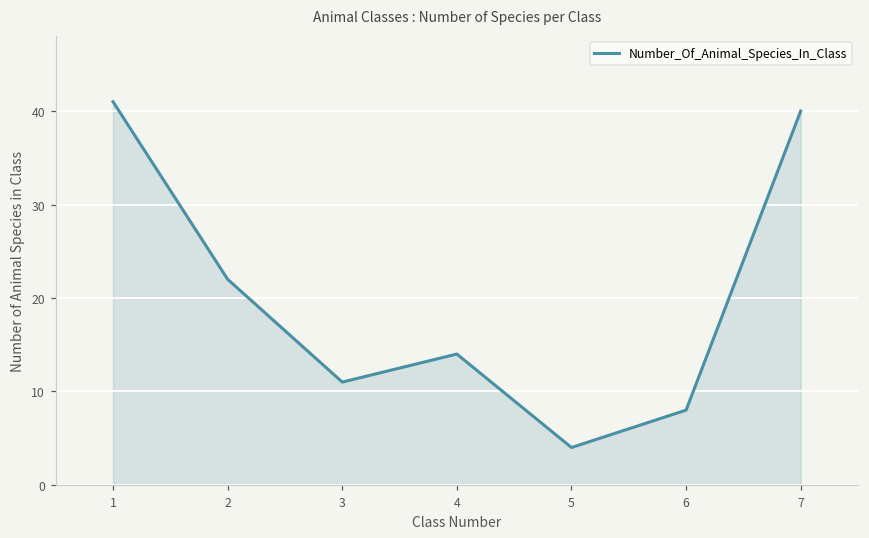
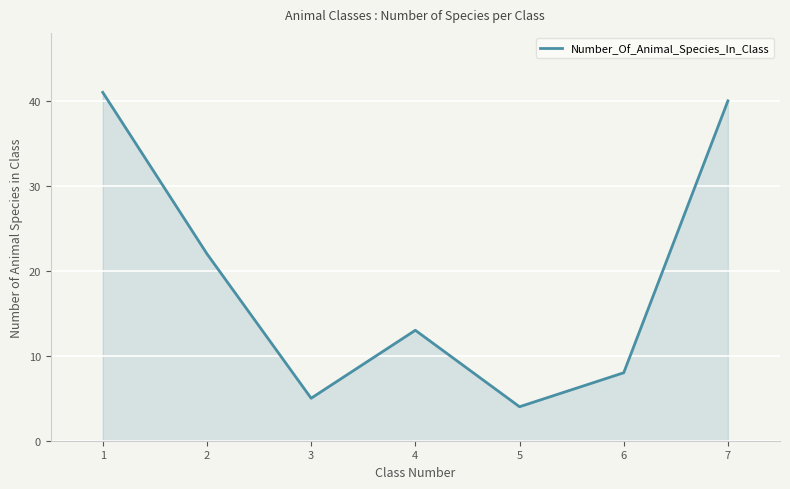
  {
    "1": 41,
    "2": 22,
-   "3": 11,
-   "4": 14,
+   "3": 5,
+   "4": 13,
    "5": 4,
    "6": 8,
    "7": 40
  }
